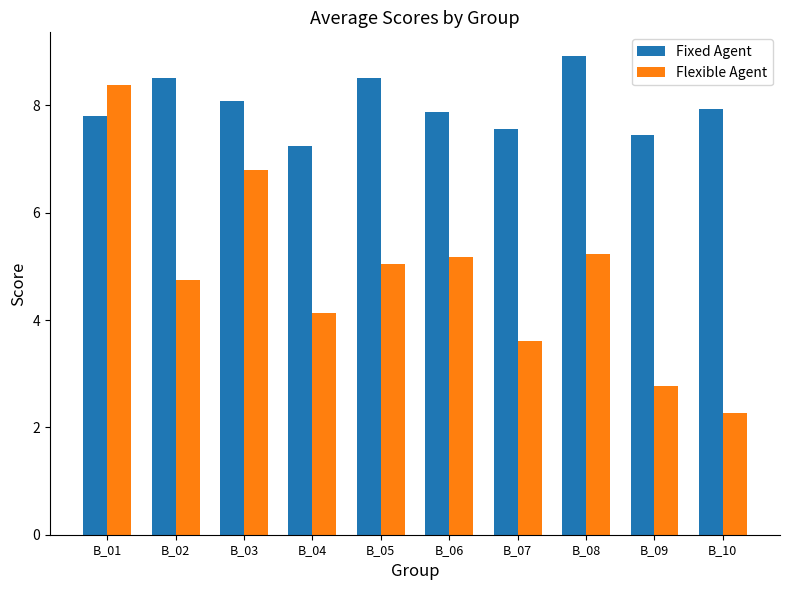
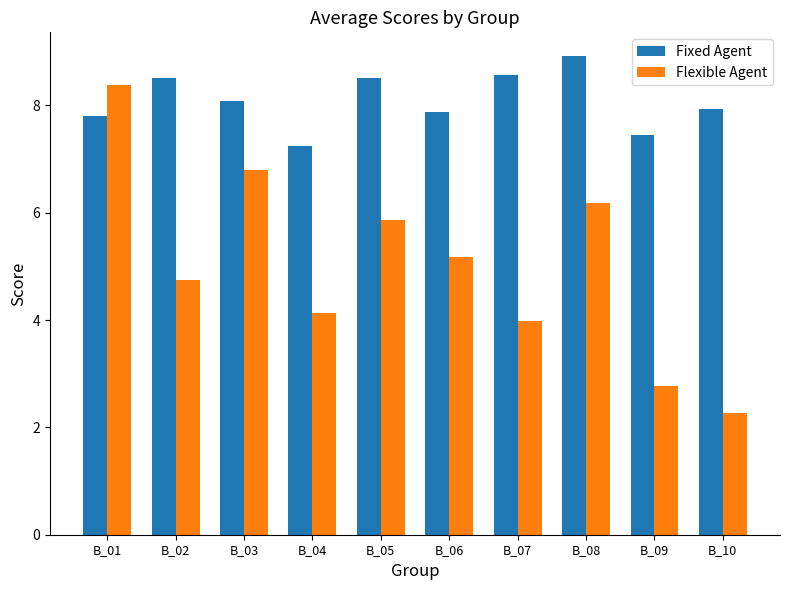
  {
    "Fixed Agent": {
      "B_01": 7.8,
      "B_02": 8.5,
      "B_03": 8.1,
      "B_04": 7.3,
      "B_05": 8.5,
      "B_06": 7.9,
-     "B_07": 7.6,
+     "B_07": 8.6,
      "B_08": 8.9,
      "B_09": 7.5,
      "B_10": 7.9
    },
    "Flexible Agent": {
      "B_01": 8.4,
      "B_02": 4.7,
      "B_03": 6.8,
      "B_04": 4.1,
-     "B_05": 5.1,
+     "B_05": 5.9,
      "B_06": 5.2,
-     "B_07": 3.6,
-     "B_08": 5.2,
+     "B_07": 4.0,
+     "B_08": 6.2,
      "B_09": 2.8,
      "B_10": 2.3
    }
  }
